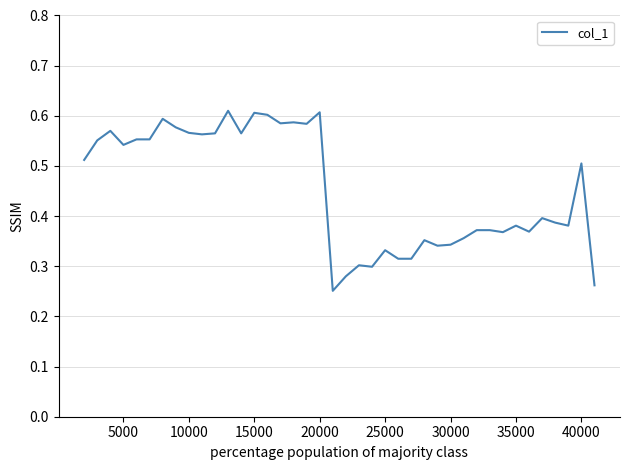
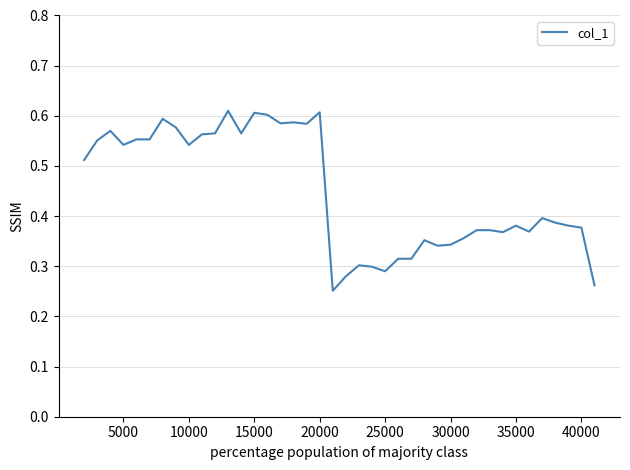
  {
    "5000": 0.54,
-   "10000": 0.57,
+   "10000": 0.54,
    "15000": 0.61,
    "20000": 0.61,
-   "25000": 0.33,
+   "25000": 0.29,
    "30000": 0.34,
    "35000": 0.38,
-   "40000": 0.51
+   "40000": 0.38
  }
